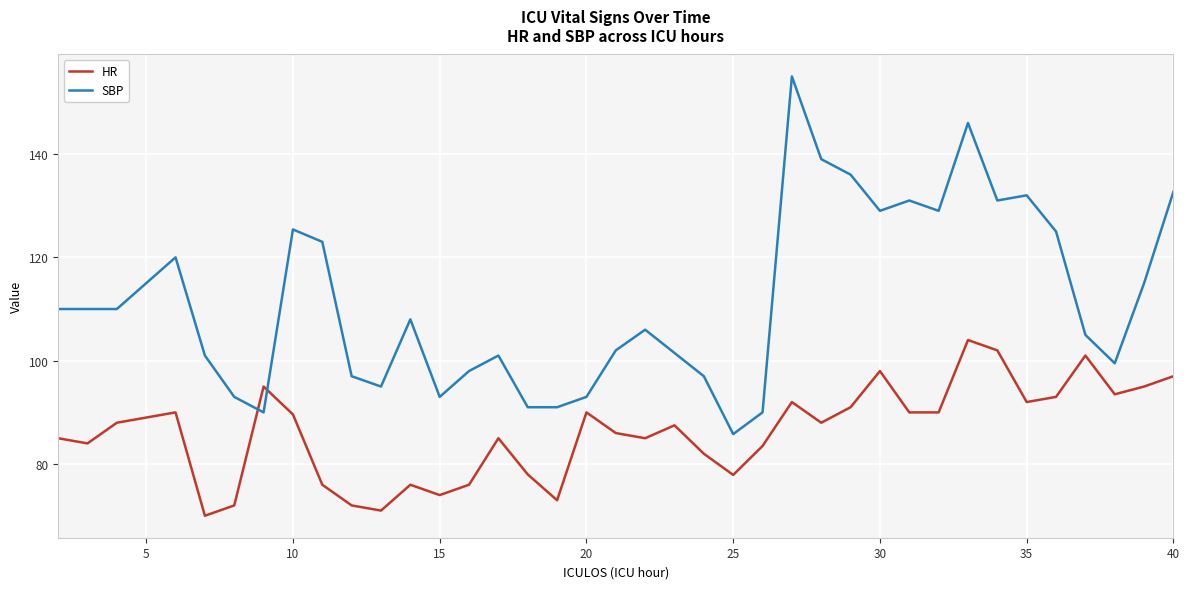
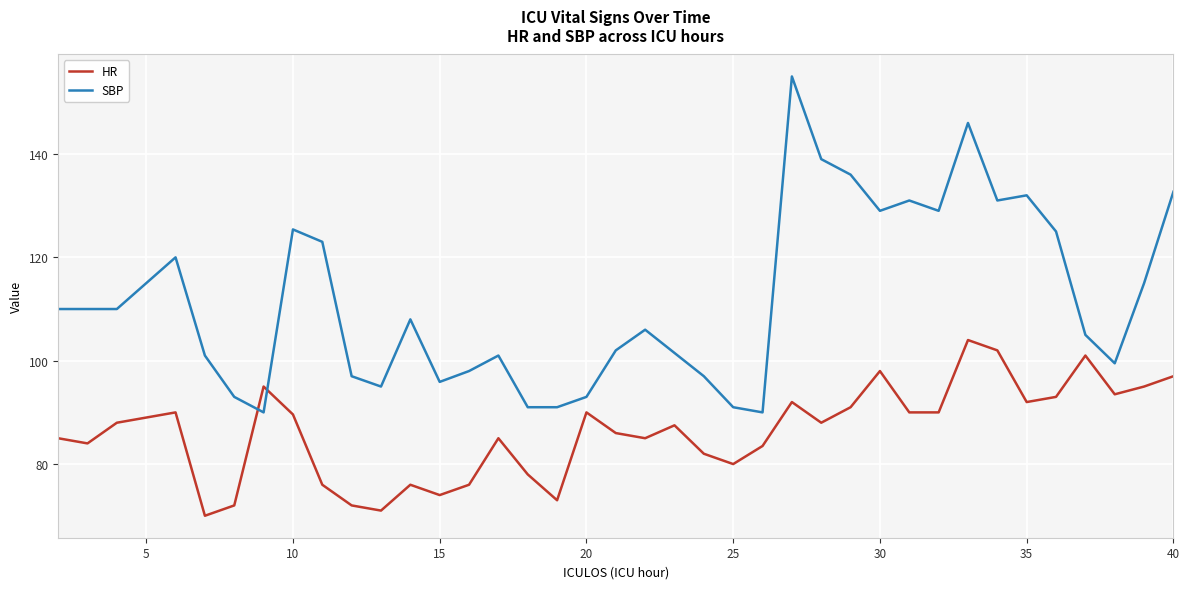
  {
    "HR": {
      "10": 90,
      "15": 74,
      "20": 90,
-     "25": 78,
+     "25": 80,
      "30": 98,
      "35": 92,
      "40": 97
    },
    "SBP": {
      "10": 125,
-     "15": 93,
+     "15": 96,
      "20": 93,
-     "25": 86,
+     "25": 91,
      "30": 129,
      "35": 132,
      "40": 133
    }
  }
